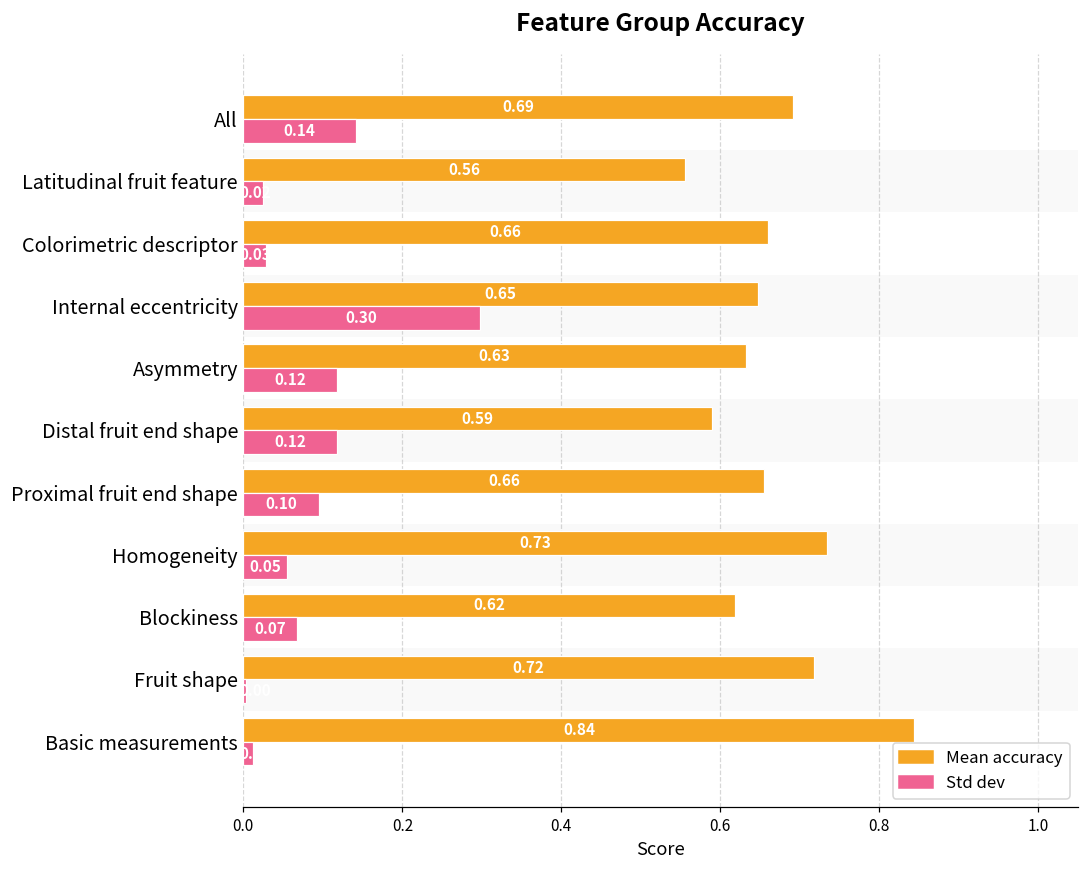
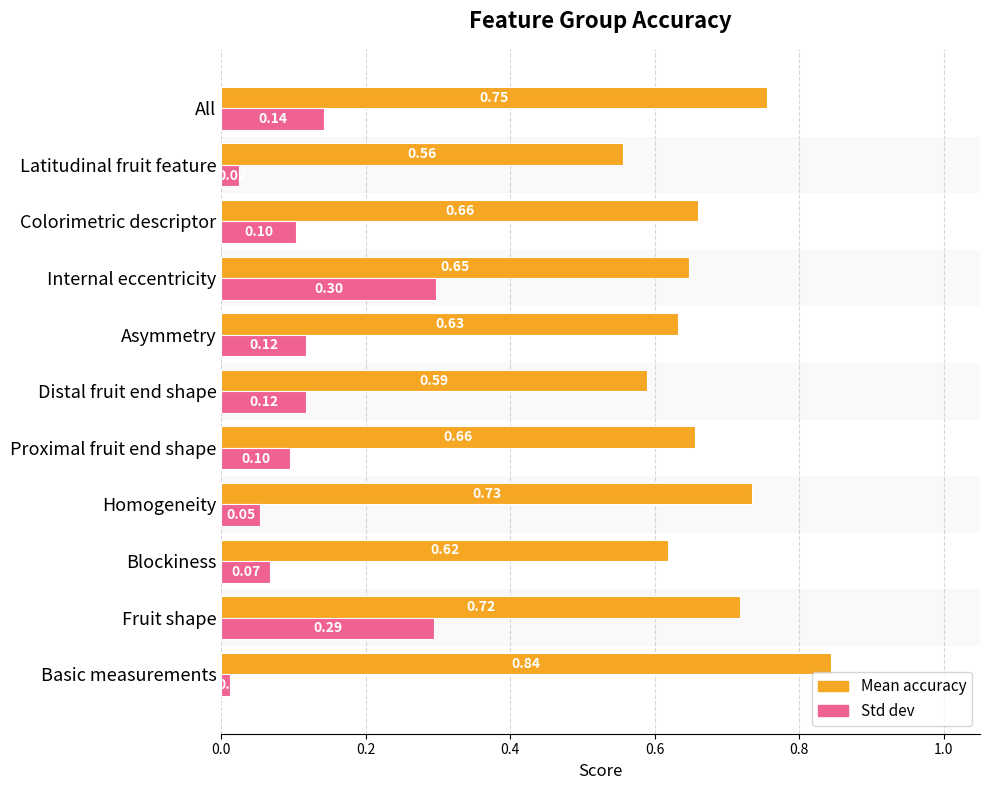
  {
    "Mean accuracy": {
-     "All": 0.69,
+     "All": 0.75,
      "Latitudinal fruit feature": 0.56,
      "Colorimetric descriptor": 0.66,
      "Internal eccentricity": 0.65,
      "Asymmetry": 0.63,
      "Distal fruit end shape": 0.59,
      "Proximal fruit end shape": 0.66,
      "Homogeneity": 0.73,
      "Blockiness": 0.62,
      "Fruit shape": 0.72,
      "Basic measurements": 0.84
    },
    "Std dev": {
      "All": 0.14,
      "Latitudinal fruit feature": 0.02,
-     "Colorimetric descriptor": 0.03,
+     "Colorimetric descriptor": 0.10,
      "Internal eccentricity": 0.30,
      "Asymmetry": 0.12,
      "Distal fruit end shape": 0.12,
      "Proximal fruit end shape": 0.10,
      "Homogeneity": 0.05,
      "Blockiness": 0.07,
-     "Fruit shape": 0.00
+     "Fruit shape": 0.29
    }
  }
